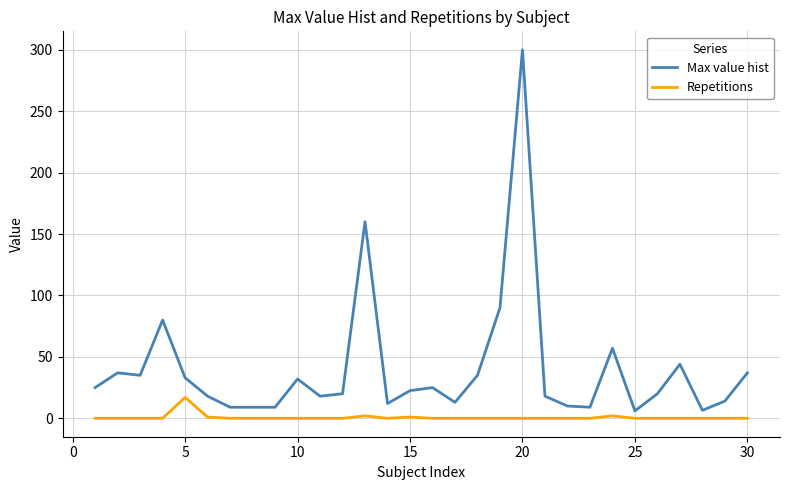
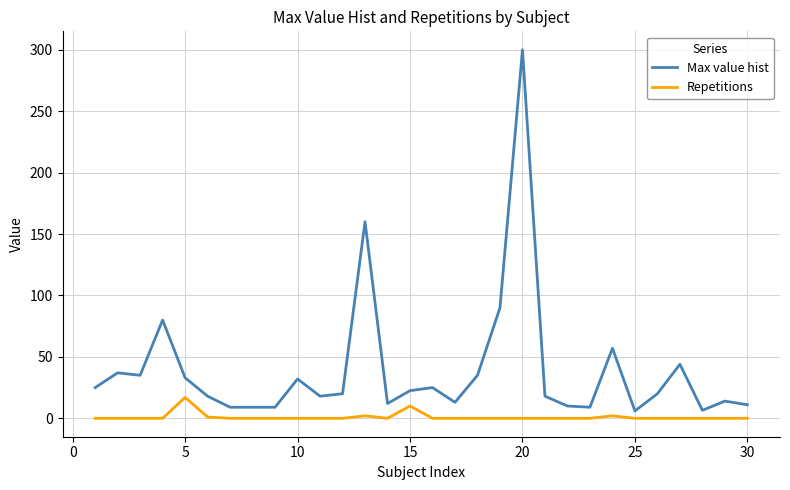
  {
    "Max value hist": {
      "5": 33,
      "10": 32,
      "15": 23,
      "20": 300,
      "25": 6,
-     "30": 37
+     "30": 11
    },
    "Repetitions": {
      "5": 17,
      "10": 0,
-     "15": 1,
+     "15": 10,
      "20": 0,
      "25": 0,
      "30": 0
    }
  }
